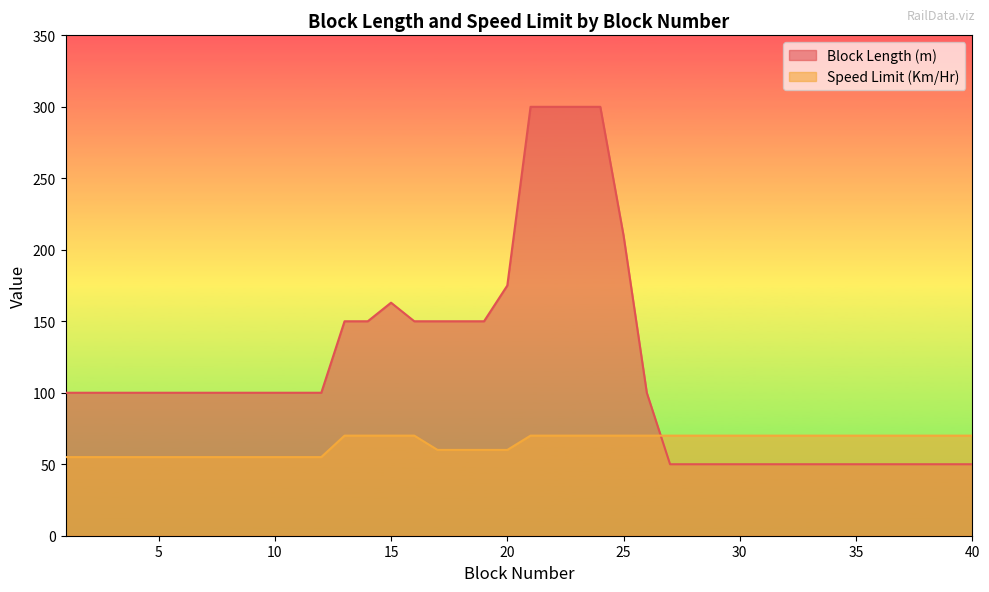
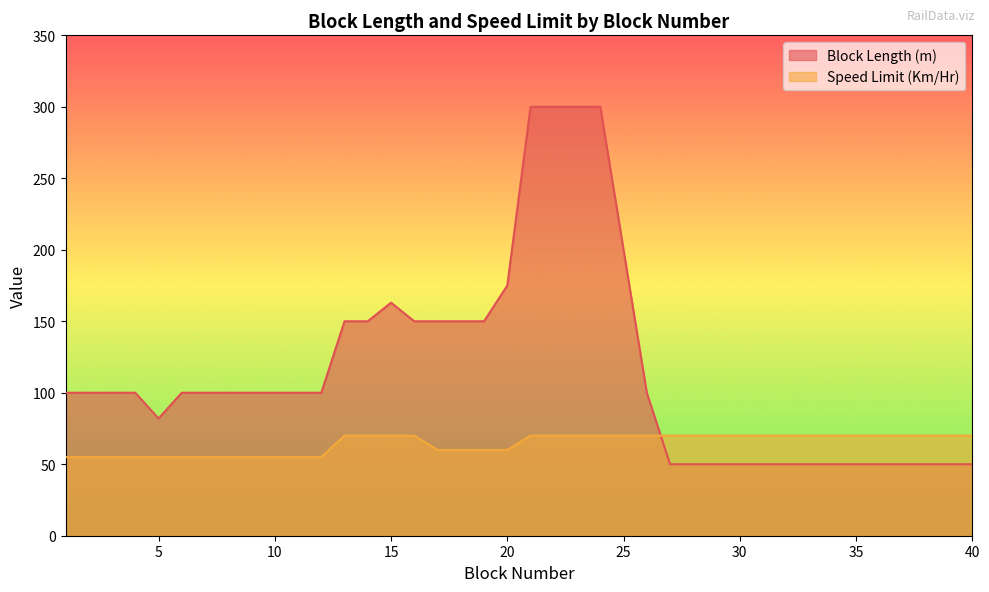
  {
    "Block Length (m)": {
-     "5": 100,
+     "5": 82,
      "10": 100,
      "15": 163,
      "20": 175,
-     "25": 210,
+     "25": 200,
      "30": 50,
      "35": 50,
      "40": 50
    },
    "Speed Limit (Km/Hr)": {
      "5": 55,
      "10": 55,
      "15": 70,
      "20": 60,
      "25": 70,
      "30": 70,
      "35": 70,
      "40": 70
    }
  }
